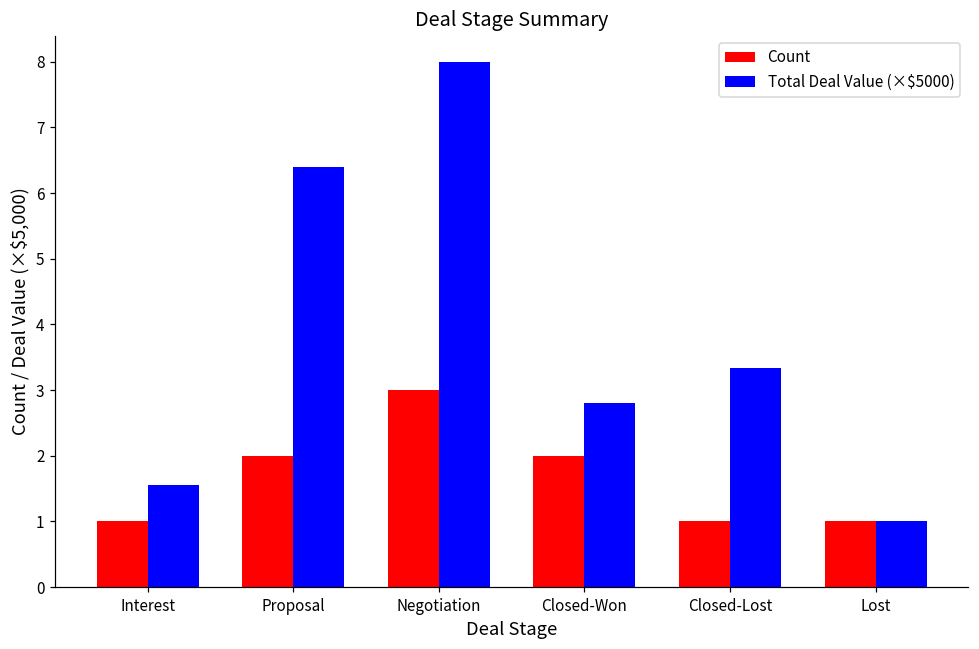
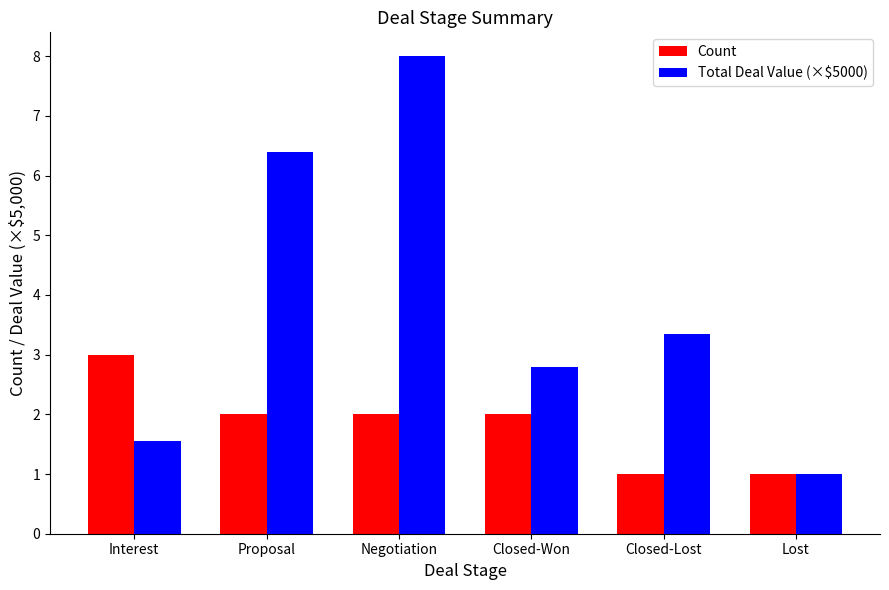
  {
    "Count": {
-     "Interest": 1,
+     "Interest": 3,
      "Proposal": 2,
-     "Negotiation": 3,
+     "Negotiation": 2,
      "Closed-Won": 2,
      "Closed-Lost": 1,
      "Lost": 1
    },
    "Total Deal Value (×$5000)": {
      "Interest": 1.6,
      "Proposal": 6.4,
      "Negotiation": 8,
      "Closed-Won": 2.8,
      "Closed-Lost": 3.3,
      "Lost": 1
    }
  }
